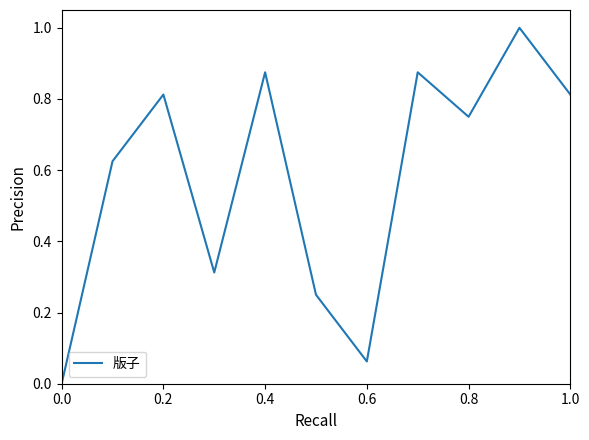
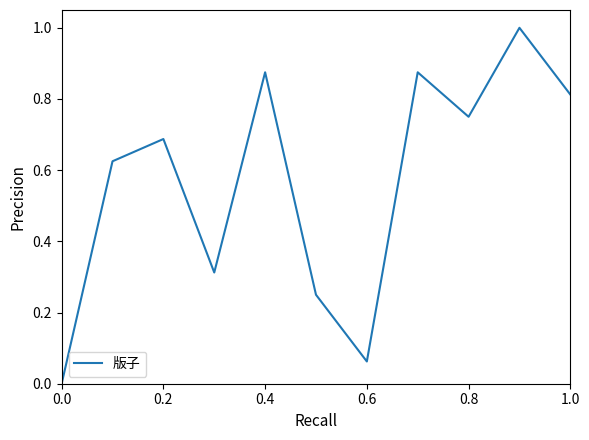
  {
    "0.0": 0.00,
-   "0.2": 0.81,
+   "0.2": 0.69,
    "0.4": 0.88,
    "0.6": 0.06,
    "0.8": 0.75,
    "1.0": 0.81
  }
